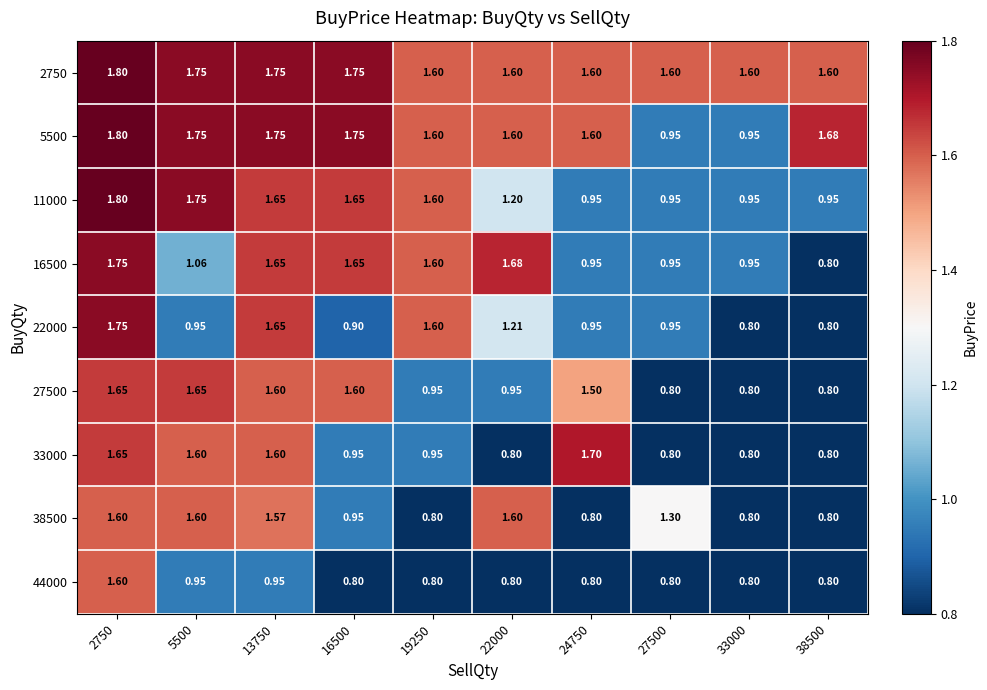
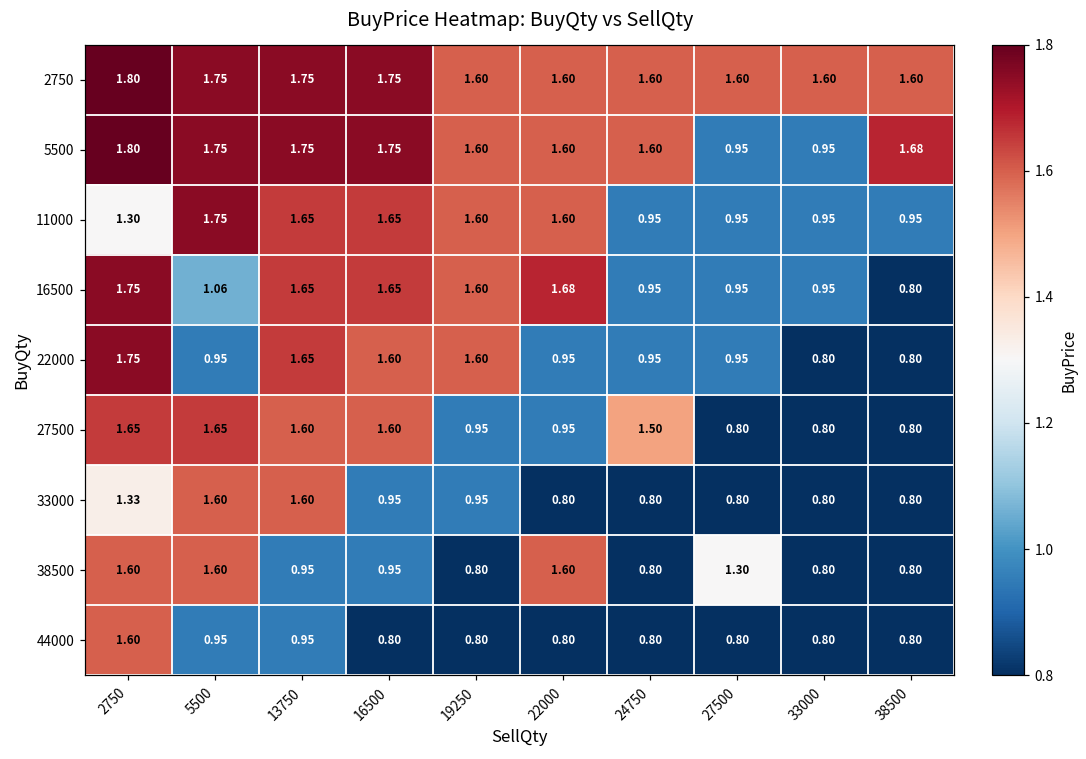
  {
    "2750": {
      "2750": 1.80,
      "5500": 1.75,
      "13750": 1.75,
      "16500": 1.75,
      "19250": 1.60,
      "22000": 1.60,
      "24750": 1.60,
      "27500": 1.60,
      "33000": 1.60,
      "38500": 1.60
    },
    "5500": {
      "2750": 1.80,
      "5500": 1.75,
      "13750": 1.75,
      "16500": 1.75,
      "19250": 1.60,
      "22000": 1.60,
      "24750": 1.60,
      "27500": 0.95,
      "33000": 0.95,
      "38500": 1.68
    },
    "11000": {
-     "2750": 1.80,
+     "2750": 1.30,
      "5500": 1.75,
      "13750": 1.65,
      "16500": 1.65,
      "19250": 1.60,
-     "22000": 1.20,
+     "22000": 1.60,
      "24750": 0.95,
      "27500": 0.95,
      "33000": 0.95,
      "38500": 0.95
    },
    "16500": {
      "2750": 1.75,
      "5500": 1.06,
      "13750": 1.65,
      "16500": 1.65,
      "19250": 1.60,
      "22000": 1.68,
      "24750": 0.95,
      "27500": 0.95,
      "33000": 0.95,
      "38500": 0.80
    },
    "22000": {
      "2750": 1.75,
      "5500": 0.95,
      "13750": 1.65,
-     "16500": 0.90,
+     "16500": 1.60,
      "19250": 1.60,
-     "22000": 1.21,
+     "22000": 0.95,
      "24750": 0.95,
      "27500": 0.95,
      "33000": 0.80,
      "38500": 0.80
    },
    "27500": {
      "2750": 1.65,
      "5500": 1.65,
      "13750": 1.60,
      "16500": 1.60,
      "19250": 0.95,
      "22000": 0.95,
      "24750": 1.50,
      "27500": 0.80,
      "33000": 0.80,
      "38500": 0.80
    },
    "33000": {
-     "2750": 1.65,
+     "2750": 1.33,
      "5500": 1.60,
      "13750": 1.60,
      "16500": 0.95,
      "19250": 0.95,
      "22000": 0.80,
-     "24750": 1.70,
+     "24750": 0.80,
      "27500": 0.80,
      "33000": 0.80,
      "38500": 0.80
    },
    "38500": {
      "2750": 1.60,
      "5500": 1.60,
-     "13750": 1.57,
+     "13750": 0.95,
      "16500": 0.95,
      "19250": 0.80,
      "22000": 1.60,
      "24750": 0.80,
      "27500": 1.30,
      "33000": 0.80,
      "38500": 0.80
    },
    "44000": {
      "2750": 1.60,
      "5500": 0.95,
      "13750": 0.95,
      "16500": 0.80,
      "19250": 0.80,
      "22000": 0.80,
      "24750": 0.80,
      "27500": 0.80,
      "33000": 0.80,
      "38500": 0.80
    }
  }
